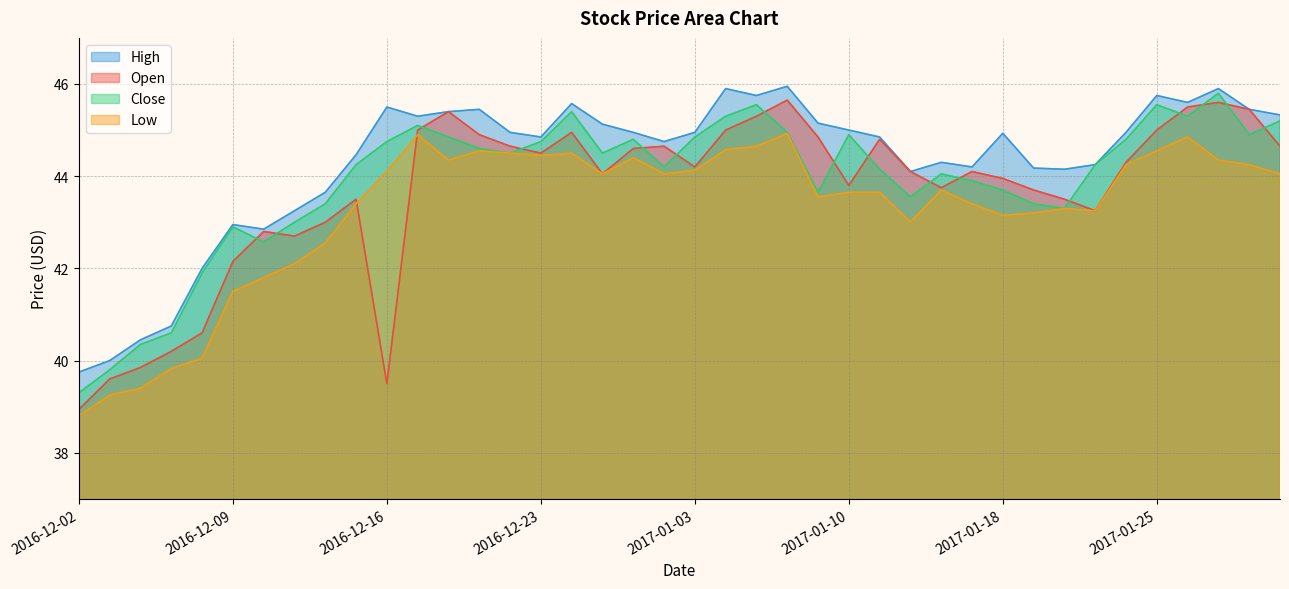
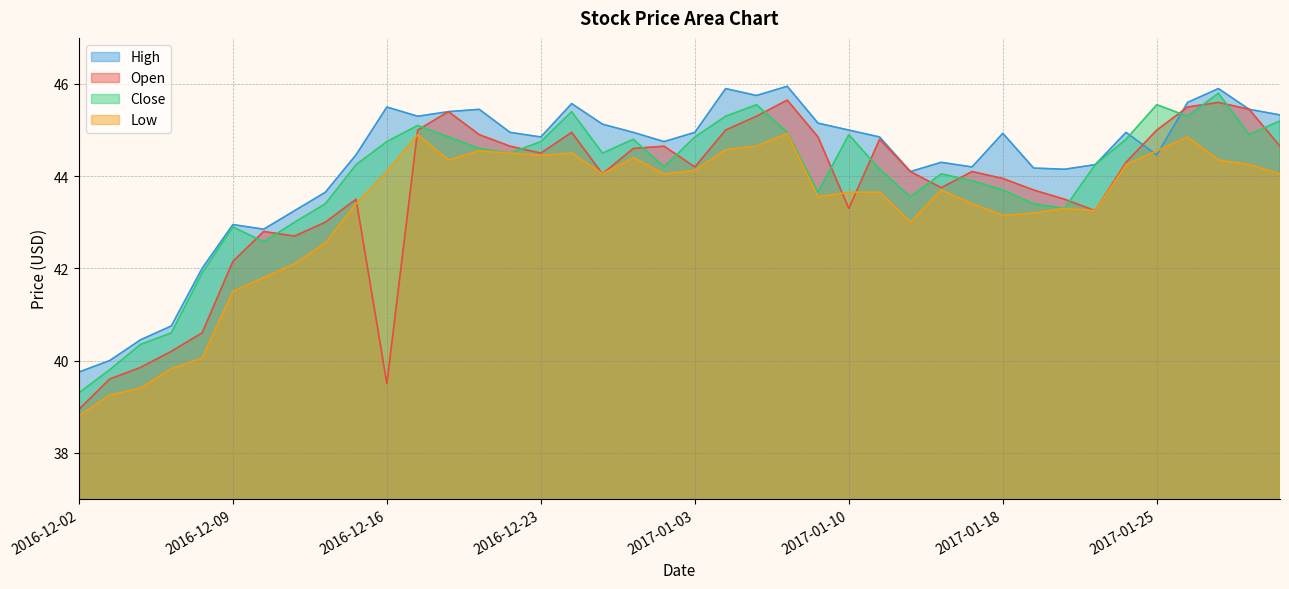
  {
    "High": {
      "2016-12-02": 39.8,
      "2016-12-16": 45.5,
      "2016-12-23": 44.9,
      "2017-01-03": 45.0,
      "2017-01-10": 45.0,
      "2017-01-18": 44.9,
-     "2017-01-25": 45.8
+     "2017-01-25": 44.5
    },
    "Open": {
      "2016-12-02": 38.9,
      "2016-12-09": 42.2,
      "2016-12-16": 39.5,
      "2017-01-03": 44.2,
-     "2017-01-10": 43.8,
+     "2017-01-10": 43.3,
      "2017-01-18": 44.0,
      "2017-01-25": 45.0
    },
    "Close": {
      "2016-12-02": 39.3,
      "2016-12-16": 44.8,
      "2016-12-23": 44.8,
      "2017-01-03": 44.9,
      "2017-01-10": 44.9,
      "2017-01-18": 43.7,
      "2017-01-25": 45.6
    },
    "Low": {
      "2016-12-02": 38.8,
      "2016-12-09": 41.5,
      "2016-12-16": 44.1,
      "2017-01-03": 44.1,
      "2017-01-10": 43.7,
      "2017-01-18": 43.2,
      "2017-01-25": 44.6
    }
  }
